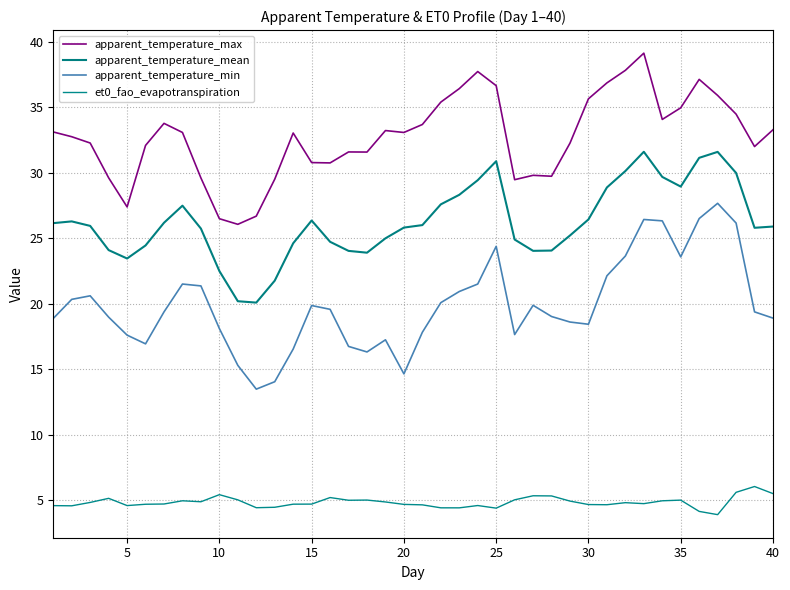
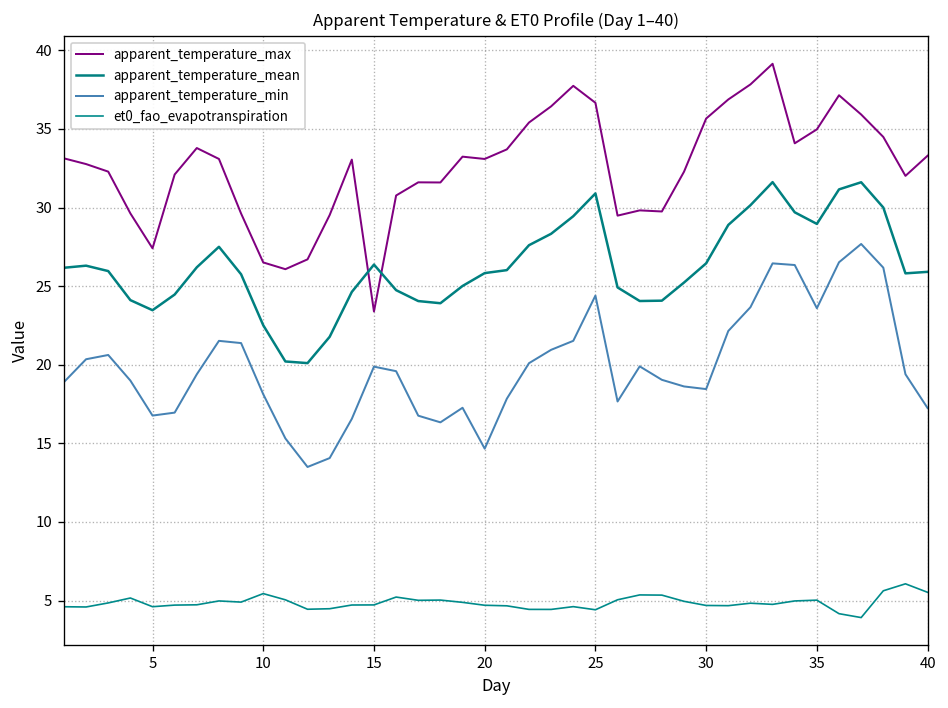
  {
    "apparent_temperature_max": {
      "5": 27.4,
      "10": 26.5,
-     "15": 30.8,
+     "15": 23.4,
      "20": 33.1,
      "25": 36.7,
      "30": 35.7,
      "35": 35.0,
      "40": 33.3
    },
    "apparent_temperature_min": {
-     "5": 17.6,
+     "5": 16.8,
      "10": 18.1,
      "15": 19.9,
      "20": 14.7,
      "25": 24.4,
      "30": 18.5,
      "35": 23.6,
-     "40": 18.9
+     "40": 17.2
    }
  }
